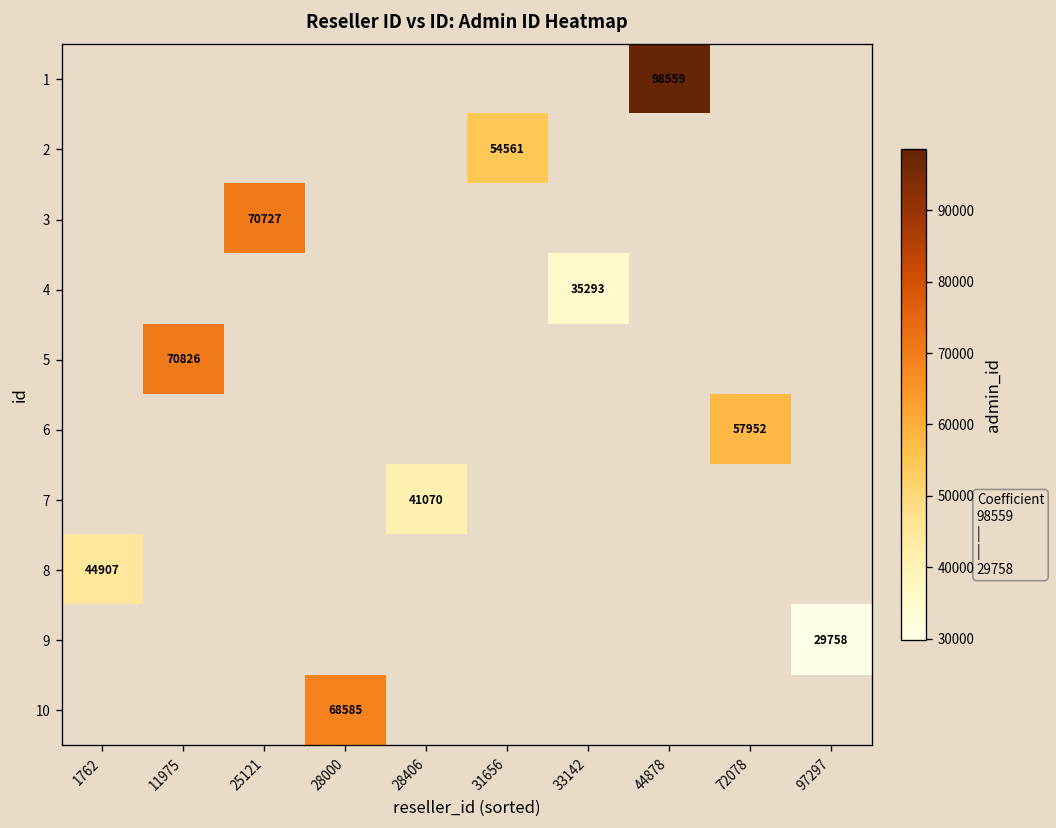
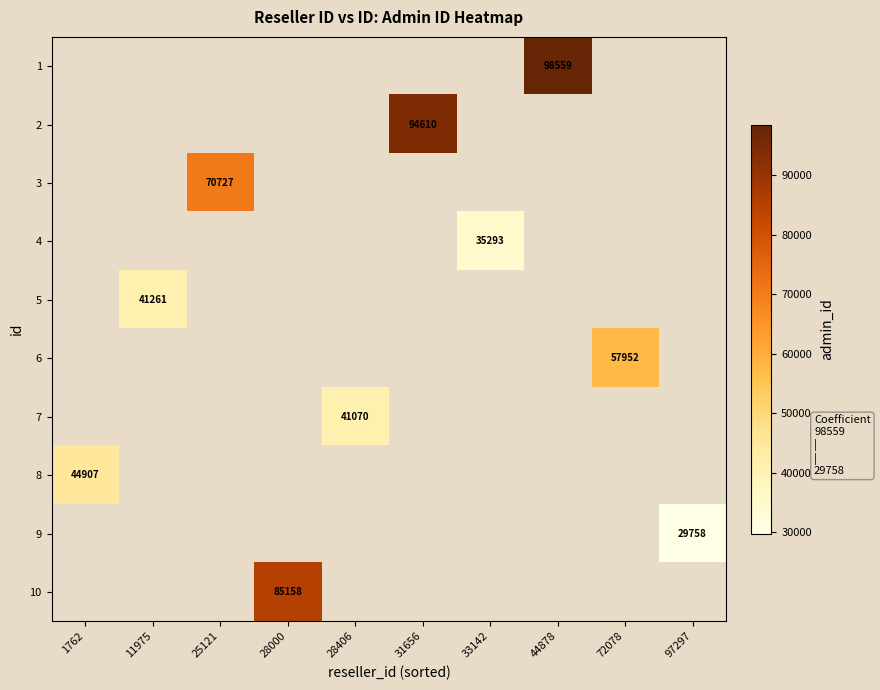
  {
    "1": {
      "44878": 98559
    },
    "2": {
-     "31656": 54561
+     "31656": 94610
    },
    "3": {
      "25121": 70727
    },
    "4": {
      "33142": 35293
    },
    "5": {
-     "11975": 70826
+     "11975": 41261
    },
    "6": {
      "72078": 57952
    },
    "7": {
      "28406": 41070
    },
    "8": {
      "1762": 44907
    },
    "9": {
      "97297": 29758
    },
    "10": {
-     "28000": 68585
+     "28000": 85158
    }
  }
